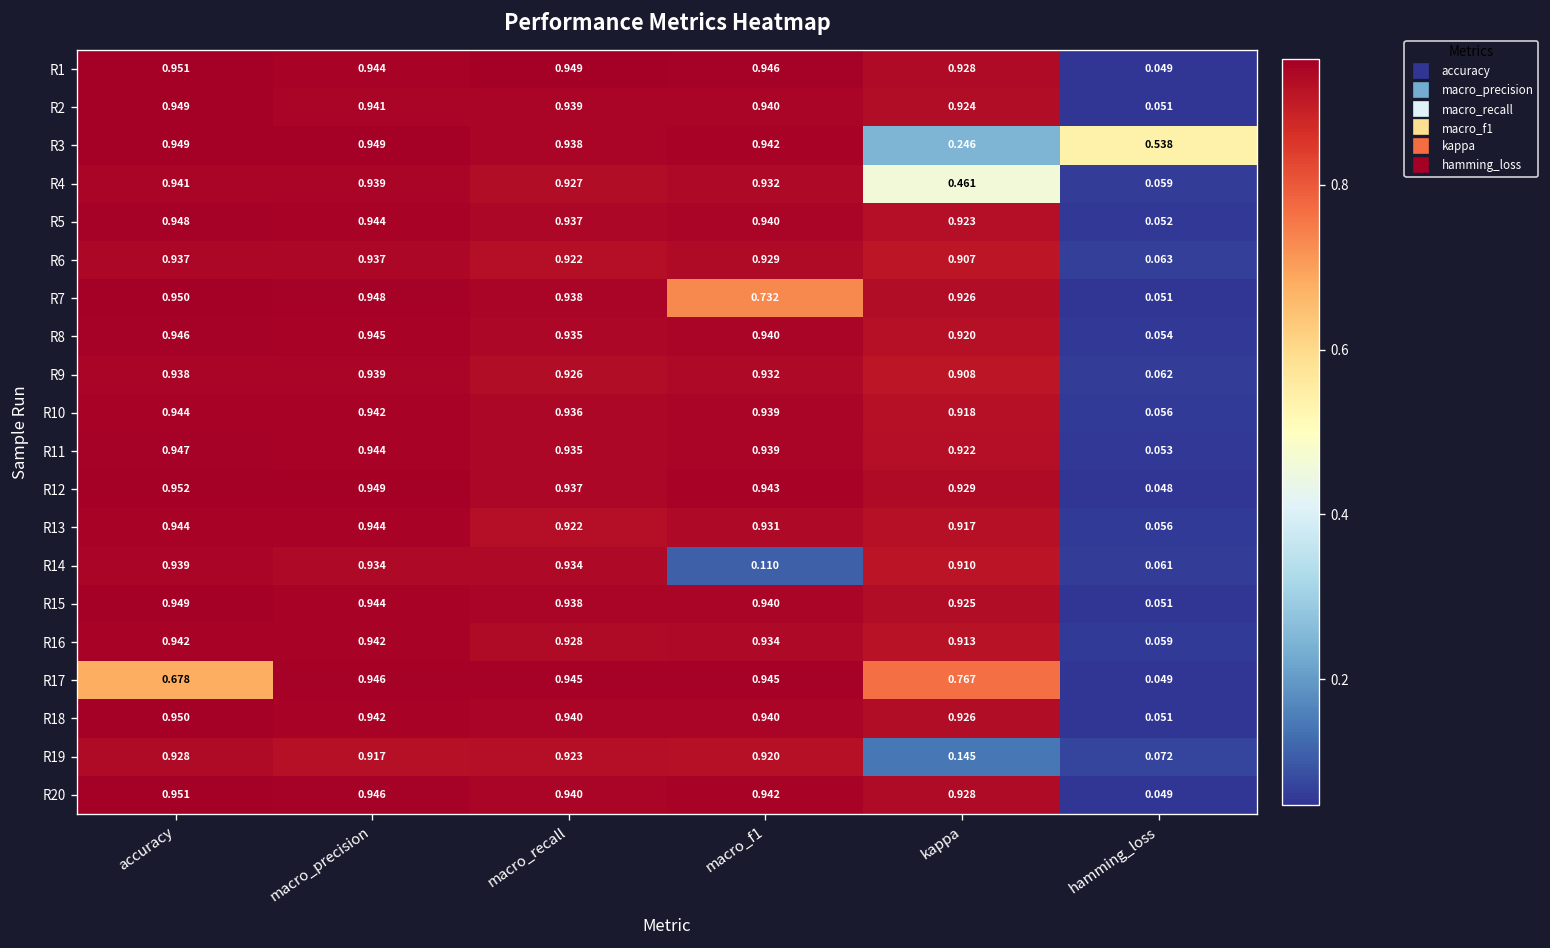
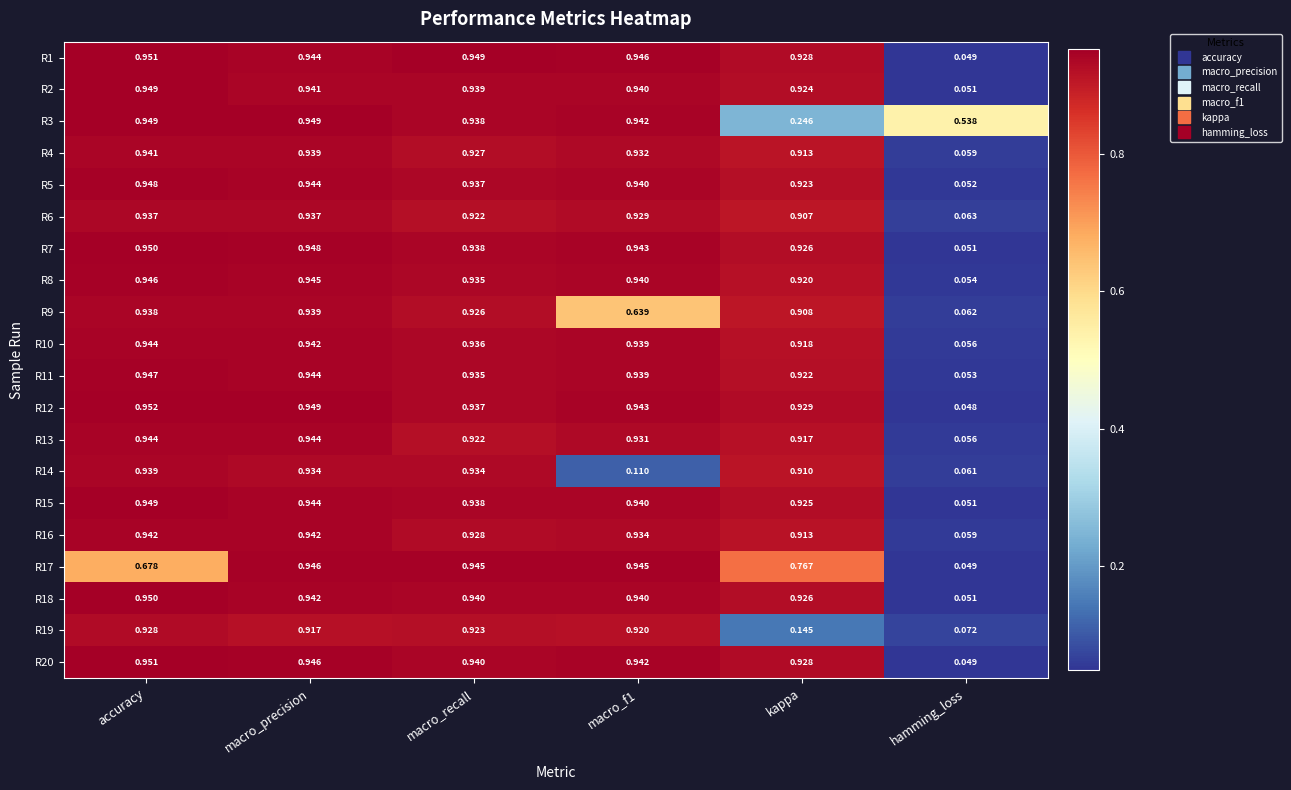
  {
    "R1": {
      "accuracy": 0.951,
      "macro_precision": 0.944,
      "macro_recall": 0.949,
      "macro_f1": 0.946,
      "kappa": 0.928,
      "hamming_loss": 0.049
    },
    "R2": {
      "accuracy": 0.949,
      "macro_precision": 0.941,
      "macro_recall": 0.939,
      "macro_f1": 0.940,
      "kappa": 0.924,
      "hamming_loss": 0.051
    },
    "R3": {
      "accuracy": 0.949,
      "macro_precision": 0.949,
      "macro_recall": 0.938,
      "macro_f1": 0.942,
      "kappa": 0.246,
      "hamming_loss": 0.538
    },
    "R4": {
      "accuracy": 0.941,
      "macro_precision": 0.939,
      "macro_recall": 0.927,
      "macro_f1": 0.932,
-     "kappa": 0.461,
+     "kappa": 0.913,
      "hamming_loss": 0.059
    },
    "R5": {
      "accuracy": 0.948,
      "macro_precision": 0.944,
      "macro_recall": 0.937,
      "macro_f1": 0.940,
      "kappa": 0.923,
      "hamming_loss": 0.052
    },
    "R6": {
      "accuracy": 0.937,
      "macro_precision": 0.937,
      "macro_recall": 0.922,
      "macro_f1": 0.929,
      "kappa": 0.907,
      "hamming_loss": 0.063
    },
    "R7": {
      "accuracy": 0.950,
      "macro_precision": 0.948,
      "macro_recall": 0.938,
-     "macro_f1": 0.732,
+     "macro_f1": 0.943,
      "kappa": 0.926,
      "hamming_loss": 0.051
    },
    "R8": {
      "accuracy": 0.946,
      "macro_precision": 0.945,
      "macro_recall": 0.935,
      "macro_f1": 0.940,
      "kappa": 0.920,
      "hamming_loss": 0.054
    },
    "R9": {
      "accuracy": 0.938,
      "macro_precision": 0.939,
      "macro_recall": 0.926,
-     "macro_f1": 0.932,
+     "macro_f1": 0.639,
      "kappa": 0.908,
      "hamming_loss": 0.062
    },
    "R10": {
      "accuracy": 0.944,
      "macro_precision": 0.942,
      "macro_recall": 0.936,
      "macro_f1": 0.939,
      "kappa": 0.918,
      "hamming_loss": 0.056
    },
    "R11": {
      "accuracy": 0.947,
      "macro_precision": 0.944,
      "macro_recall": 0.935,
      "macro_f1": 0.939,
      "kappa": 0.922,
      "hamming_loss": 0.053
    },
    "R12": {
      "accuracy": 0.952,
      "macro_precision": 0.949,
      "macro_recall": 0.937,
      "macro_f1": 0.943,
      "kappa": 0.929,
      "hamming_loss": 0.048
    },
    "R13": {
      "accuracy": 0.944,
      "macro_precision": 0.944,
      "macro_recall": 0.922,
      "macro_f1": 0.931,
      "kappa": 0.917,
      "hamming_loss": 0.056
    },
    "R14": {
      "accuracy": 0.939,
      "macro_precision": 0.934,
      "macro_recall": 0.934,
      "macro_f1": 0.110,
      "kappa": 0.910,
      "hamming_loss": 0.061
    },
    "R15": {
      "accuracy": 0.949,
      "macro_precision": 0.944,
      "macro_recall": 0.938,
      "macro_f1": 0.940,
      "kappa": 0.925,
      "hamming_loss": 0.051
    },
    "R16": {
      "accuracy": 0.942,
      "macro_precision": 0.942,
      "macro_recall": 0.928,
      "macro_f1": 0.934,
      "kappa": 0.913,
      "hamming_loss": 0.059
    },
    "R17": {
      "accuracy": 0.678,
      "macro_precision": 0.946,
      "macro_recall": 0.945,
      "macro_f1": 0.945,
      "kappa": 0.767,
      "hamming_loss": 0.049
    },
    "R18": {
      "accuracy": 0.950,
      "macro_precision": 0.942,
      "macro_recall": 0.940,
      "macro_f1": 0.940,
      "kappa": 0.926,
      "hamming_loss": 0.051
    },
    "R19": {
      "accuracy": 0.928,
      "macro_precision": 0.917,
      "macro_recall": 0.923,
      "macro_f1": 0.920,
      "kappa": 0.145,
      "hamming_loss": 0.072
    },
    "R20": {
      "accuracy": 0.951,
      "macro_precision": 0.946,
      "macro_recall": 0.940,
      "macro_f1": 0.942,
      "kappa": 0.928,
      "hamming_loss": 0.049
    }
  }
